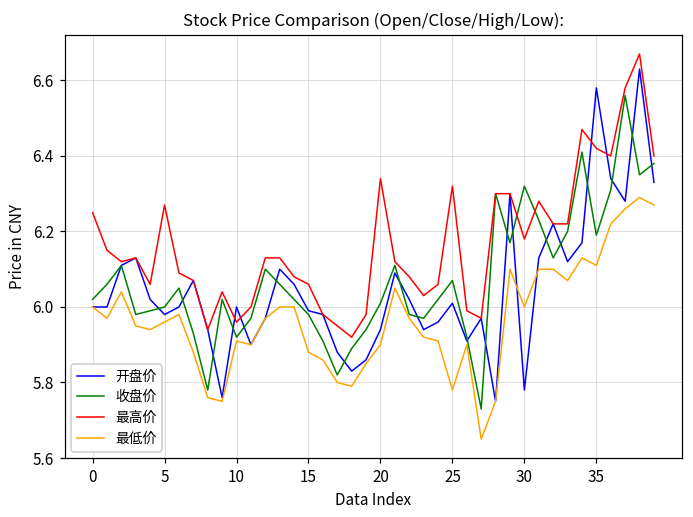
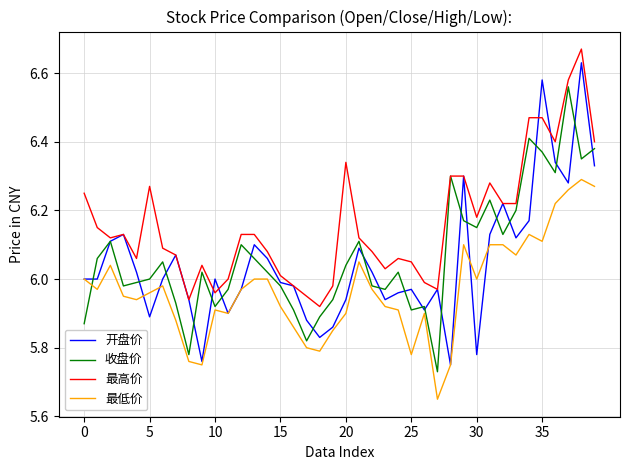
  {
    "开盘价": {
-     "5": 5.98,
+     "5": 5.89,
      "10": 6.00,
      "15": 5.99,
      "20": 5.94,
-     "25": 6.01,
+     "25": 5.97,
      "30": 5.78,
      "35": 6.58
    },
    "收盘价": {
-     "0": 6.02,
+     "0": 5.87,
      "5": 6.00,
      "10": 5.92,
      "15": 5.98,
-     "20": 6.01,
-     "25": 6.07,
-     "30": 6.32,
-     "35": 6.19
+     "20": 6.04,
+     "25": 5.91,
+     "30": 6.15,
+     "35": 6.37
    },
    "最高价": {
      "0": 6.25,
      "5": 6.27,
      "10": 5.96,
-     "15": 6.06,
+     "15": 6.01,
      "20": 6.34,
-     "25": 6.32,
+     "25": 6.05,
      "30": 6.18,
-     "35": 6.42
+     "35": 6.47
    },
    "最低价": {
      "5": 5.96,
      "10": 5.91,
-     "15": 5.88,
+     "15": 5.92,
      "20": 5.90,
      "25": 5.78,
      "30": 6.00,
      "35": 6.11
    }
  }
